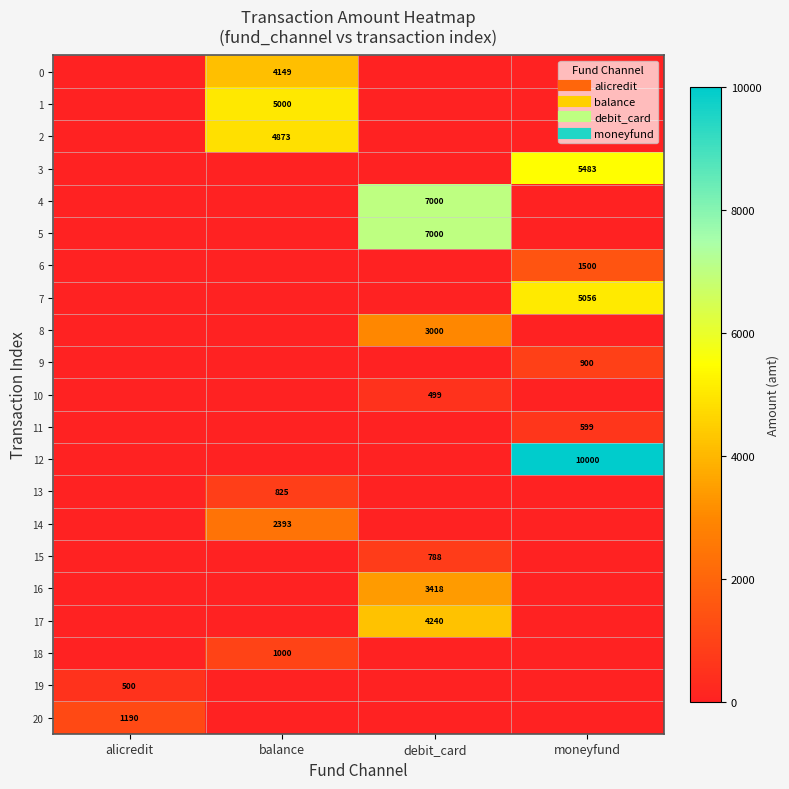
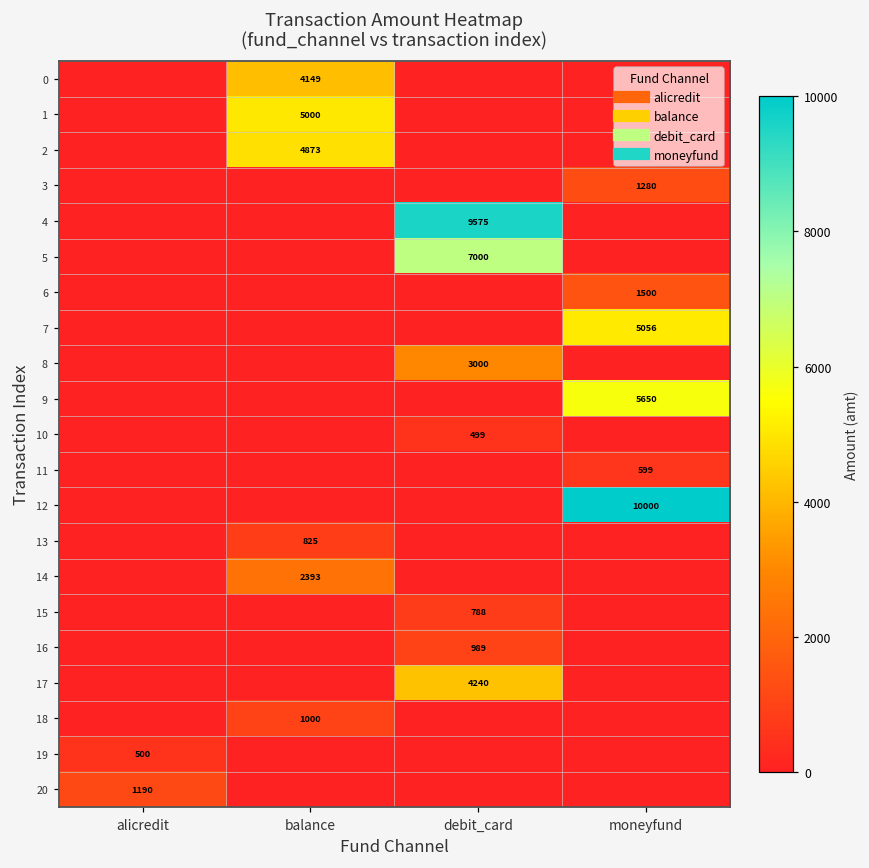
  {
    "0": {
      "balance": 4149
    },
    "1": {
      "balance": 5000
    },
    "2": {
      "balance": 4873
    },
    "3": {
-     "moneyfund": 5483
+     "moneyfund": 1280
    },
    "4": {
-     "debit_card": 7000
+     "debit_card": 9575
    },
    "5": {
      "debit_card": 7000
    },
    "6": {
      "moneyfund": 1500
    },
    "7": {
      "moneyfund": 5056
    },
    "8": {
      "debit_card": 3000
    },
    "9": {
-     "moneyfund": 900
+     "moneyfund": 5650
    },
    "10": {
      "debit_card": 499
    },
    "11": {
      "moneyfund": 599
    },
    "12": {
      "moneyfund": 10000
    },
    "13": {
      "balance": 825
    },
    "14": {
      "balance": 2393
    },
    "15": {
      "debit_card": 788
    },
    "16": {
-     "debit_card": 3418
+     "debit_card": 989
    },
    "17": {
      "debit_card": 4240
    },
    "18": {
      "balance": 1000
    },
    "19": {
      "alicredit": 500
    },
    "20": {
      "alicredit": 1190
    }
  }
